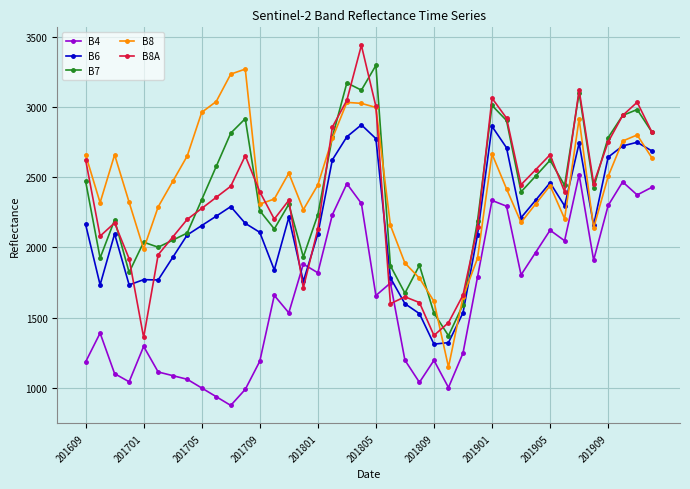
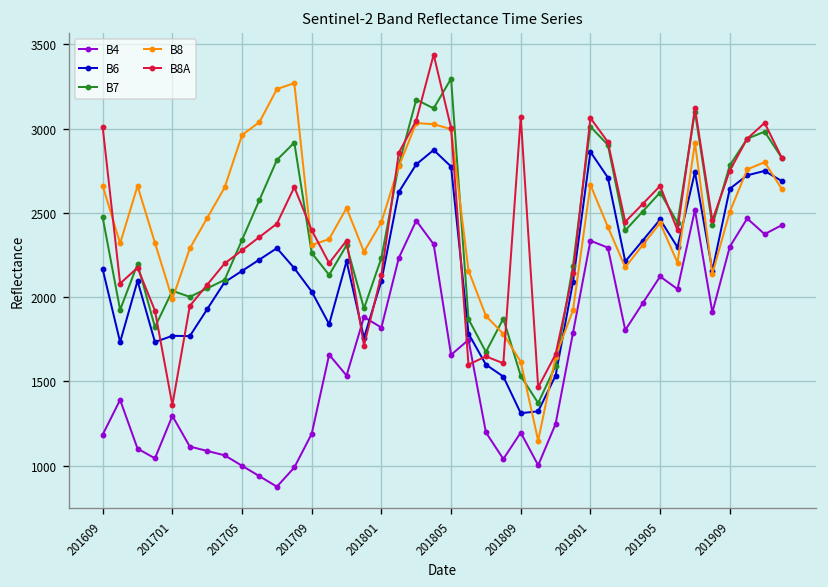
  {
    "B4": {
      "201609": 1190,
      "201701": 1300,
      "201705": 1000,
      "201709": 1190,
      "201801": 1820,
      "201805": 1660,
      "201809": 1200,
      "201901": 2340,
      "201905": 2120,
      "201909": 2300
    },
    "B6": {
      "201609": 2170,
      "201701": 1770,
      "201705": 2160,
-     "201709": 2110,
+     "201709": 2030,
      "201801": 2100,
      "201805": 2780,
      "201809": 1310,
      "201901": 2860,
      "201905": 2460,
      "201909": 2640
    },
    "B7": {
      "201609": 2470,
      "201701": 2040,
      "201705": 2340,
      "201709": 2260,
      "201801": 2230,
      "201805": 3300,
      "201809": 1530,
      "201901": 3010,
      "201905": 2620,
      "201909": 2780
    },
    "B8": {
      "201609": 2660,
      "201701": 1990,
      "201705": 2960,
      "201709": 2310,
      "201801": 2450,
      "201809": 1620,
      "201901": 2670,
      "201905": 2440,
      "201909": 2510
    },
    "B8A": {
-     "201609": 2630,
+     "201609": 3010,
      "201701": 1360,
      "201705": 2280,
      "201709": 2400,
      "201801": 2130,
-     "201809": 1370,
+     "201809": 3070,
      "201901": 3060,
      "201905": 2660,
      "201909": 2750
    }
  }
